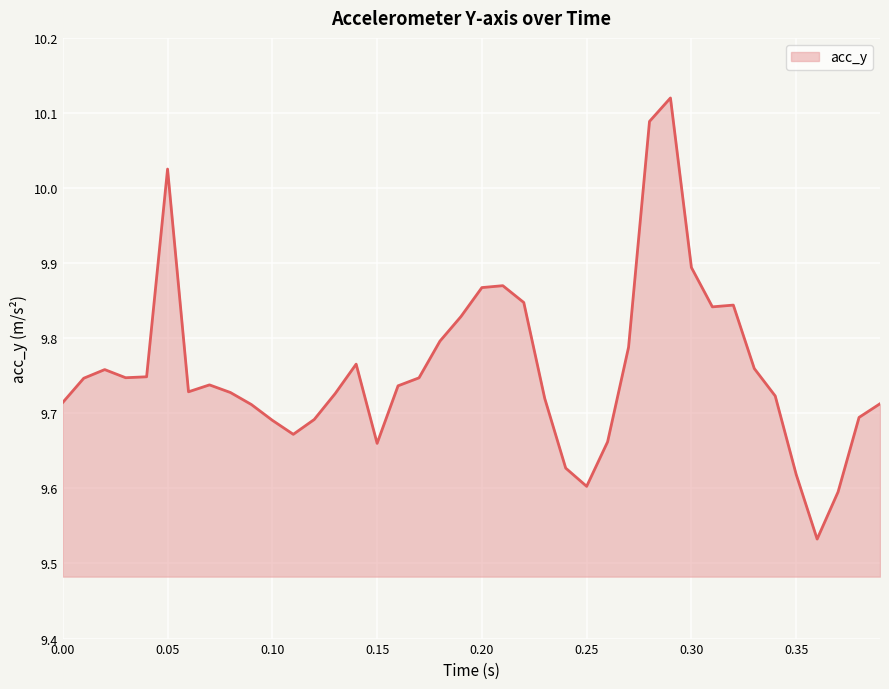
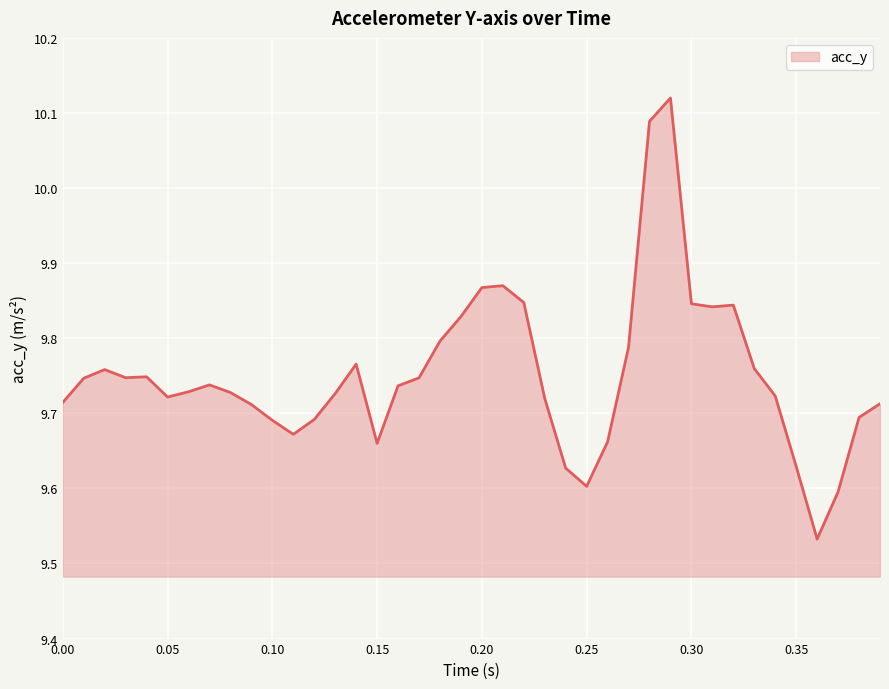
  {
    "0.00": 9.71,
-   "0.05": 10.03,
+   "0.05": 9.72,
    "0.10": 9.69,
    "0.15": 9.66,
    "0.20": 9.87,
    "0.25": 9.60,
-   "0.30": 9.89,
-   "0.35": 9.62
+   "0.30": 9.85,
+   "0.35": 9.63
  }
